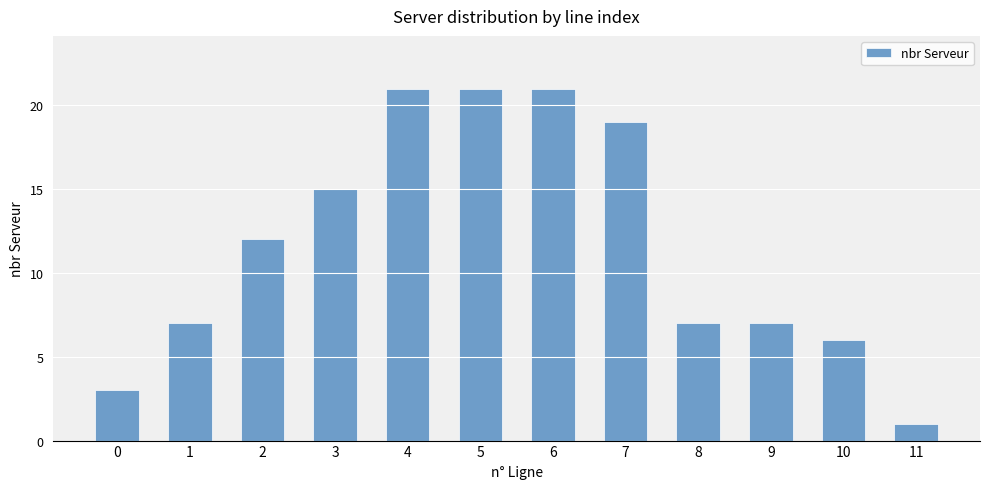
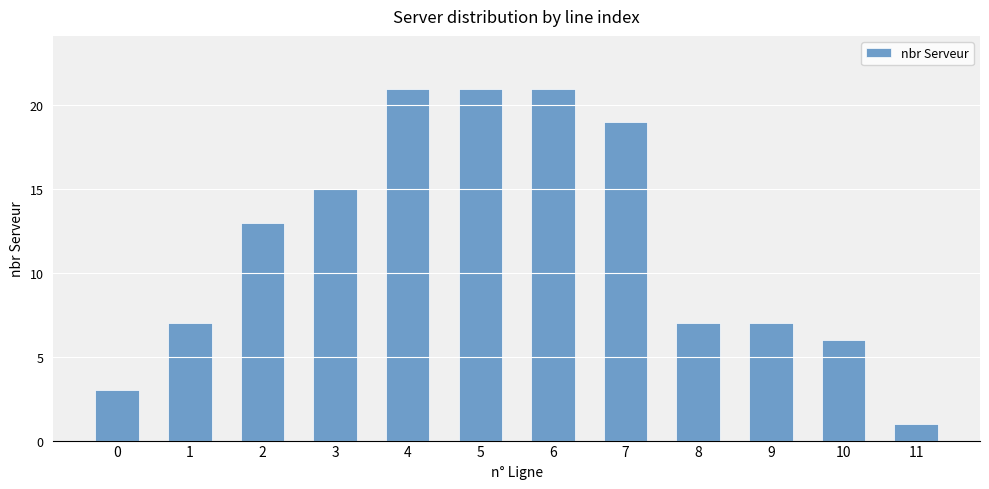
  {
    "0": 3,
    "1": 7,
-   "2": 12,
+   "2": 13,
    "3": 15,
    "4": 21,
    "5": 21,
    "6": 21,
    "7": 19,
    "8": 7,
    "9": 7,
    "10": 6,
    "11": 1
  }
